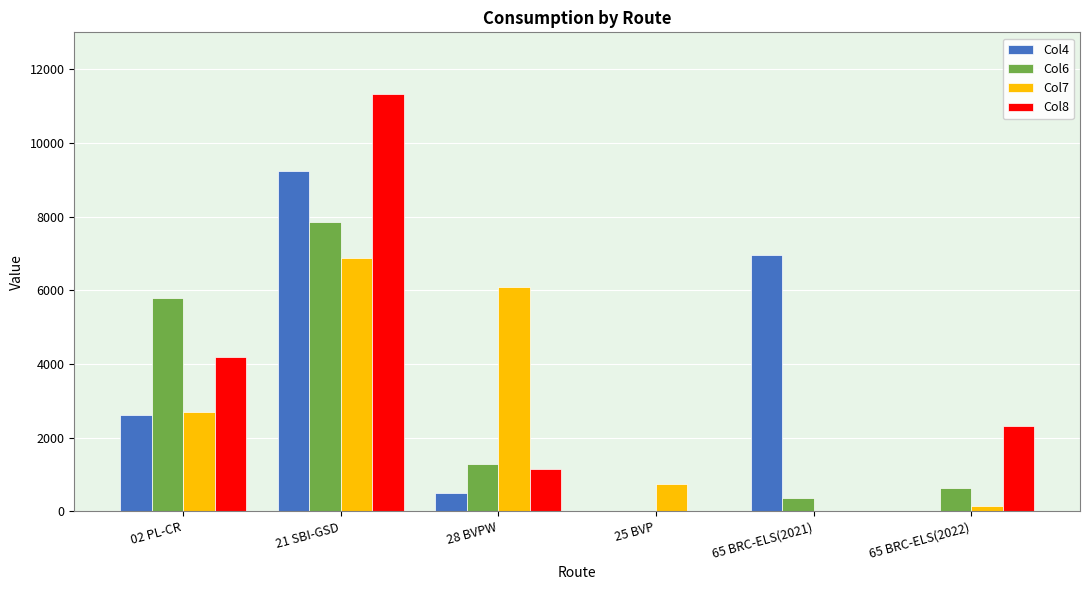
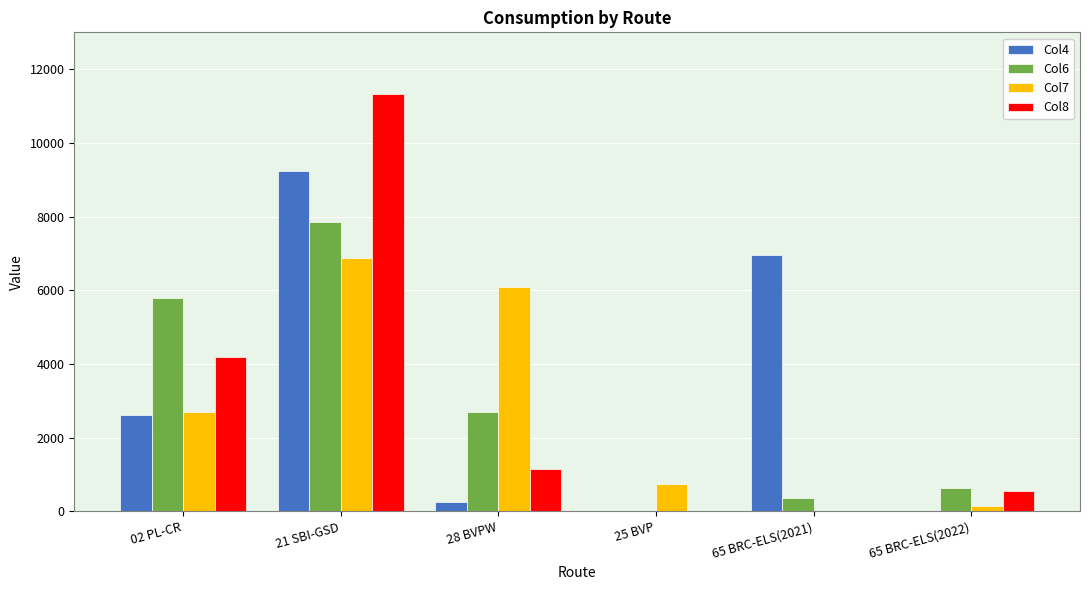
  {
    "Col4": {
      "02 PL-CR": 2600,
      "21 SBI-GSD": 9200,
-     "28 BVPW": 500,
+     "28 BVPW": 300,
      "25 BVP": 0,
      "65 BRC-ELS(2021)": 7000,
      "65 BRC-ELS(2022)": 0
    },
    "Col6": {
      "02 PL-CR": 5800,
      "21 SBI-GSD": 7900,
-     "28 BVPW": 1300,
+     "28 BVPW": 2700,
      "25 BVP": 0,
      "65 BRC-ELS(2021)": 400,
      "65 BRC-ELS(2022)": 600
    },
    "Col7": {
      "02 PL-CR": 2700,
      "21 SBI-GSD": 6900,
      "28 BVPW": 6100,
      "25 BVP": 700,
      "65 BRC-ELS(2021)": 0,
      "65 BRC-ELS(2022)": 200
    },
    "Col8": {
      "02 PL-CR": 4200,
      "21 SBI-GSD": 11300,
      "28 BVPW": 1200,
      "25 BVP": 0,
      "65 BRC-ELS(2021)": 0,
-     "65 BRC-ELS(2022)": 2300
+     "65 BRC-ELS(2022)": 600
    }
  }
